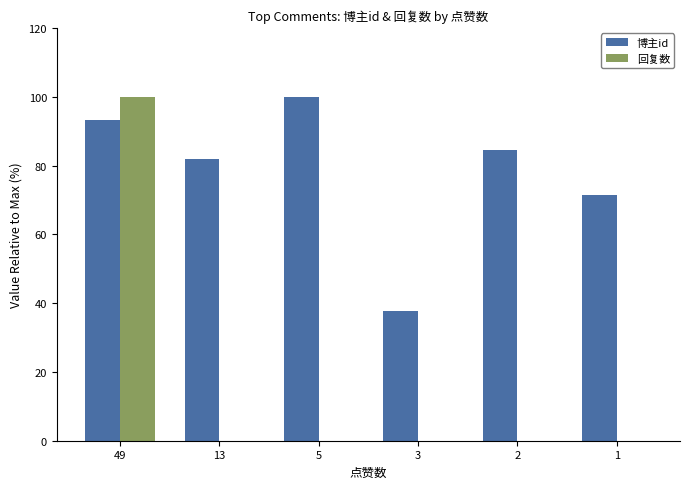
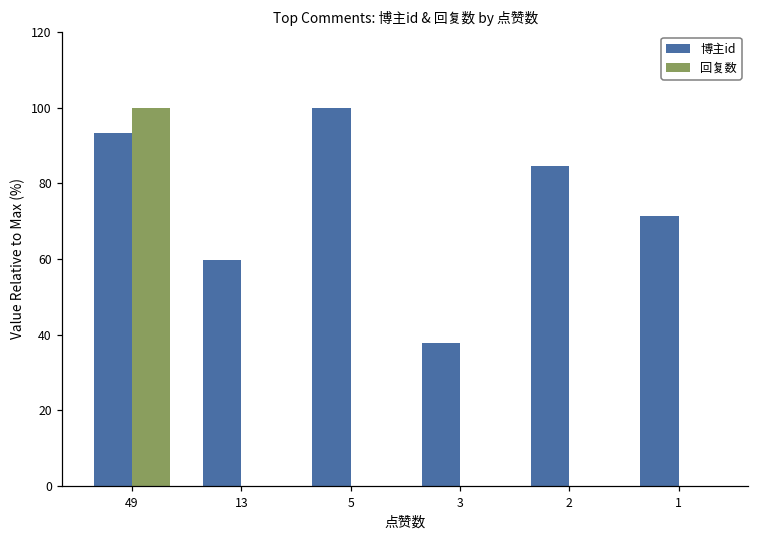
  {
    "博主id": {
      "49": 93,
-     "13": 82,
+     "13": 60,
      "5": 100,
      "3": 38,
      "2": 85,
      "1": 71
    },
    "回复数": {
      "49": 100,
      "13": 0,
      "5": 0,
      "3": 0,
      "2": 0,
      "1": 0
    }
  }
